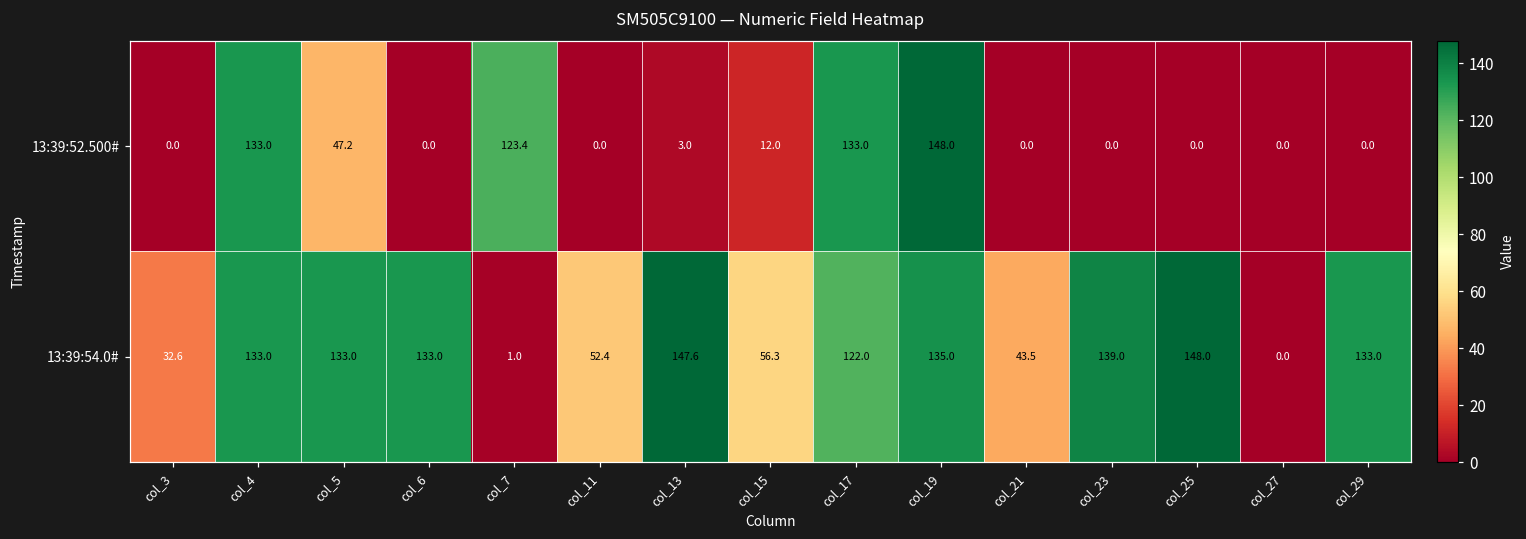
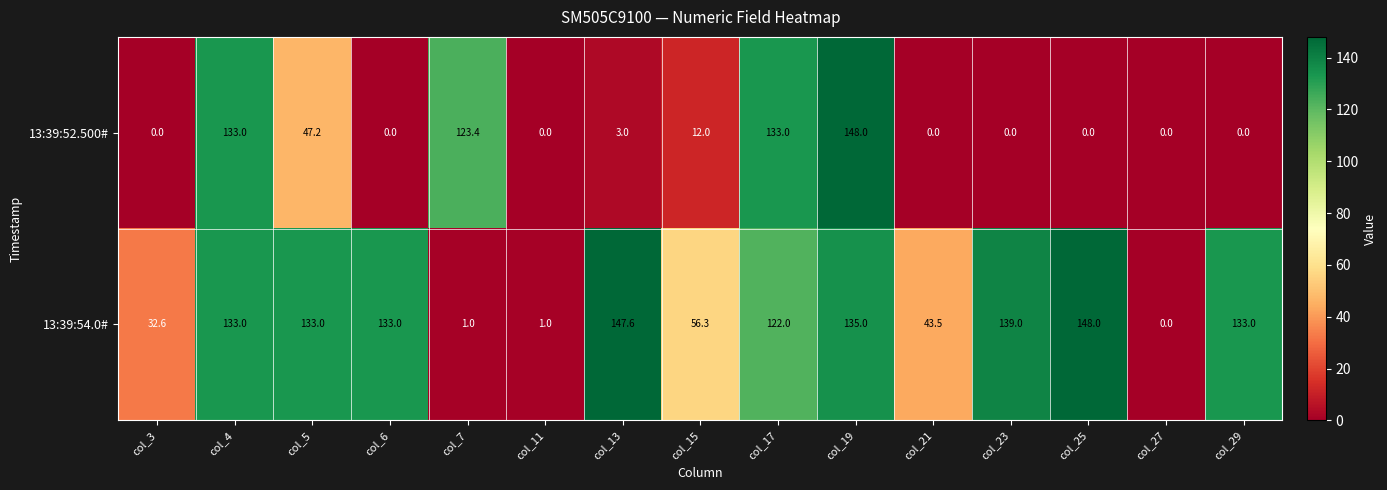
  {
    "13:39:52.500#": {
      "col_3": 0.0,
      "col_4": 133.0,
      "col_5": 47.2,
      "col_6": 0.0,
      "col_7": 123.4,
      "col_11": 0.0,
      "col_13": 3.0,
      "col_15": 12.0,
      "col_17": 133.0,
      "col_19": 148.0,
      "col_21": 0.0,
      "col_23": 0.0,
      "col_25": 0.0,
      "col_27": 0.0,
      "col_29": 0.0
    },
    "13:39:54.0#": {
      "col_3": 32.6,
      "col_4": 133.0,
      "col_5": 133.0,
      "col_6": 133.0,
      "col_7": 1.0,
-     "col_11": 52.4,
+     "col_11": 1.0,
      "col_13": 147.6,
      "col_15": 56.3,
      "col_17": 122.0,
      "col_19": 135.0,
      "col_21": 43.5,
      "col_23": 139.0,
      "col_25": 148.0,
      "col_27": 0.0,
      "col_29": 133.0
    }
  }
